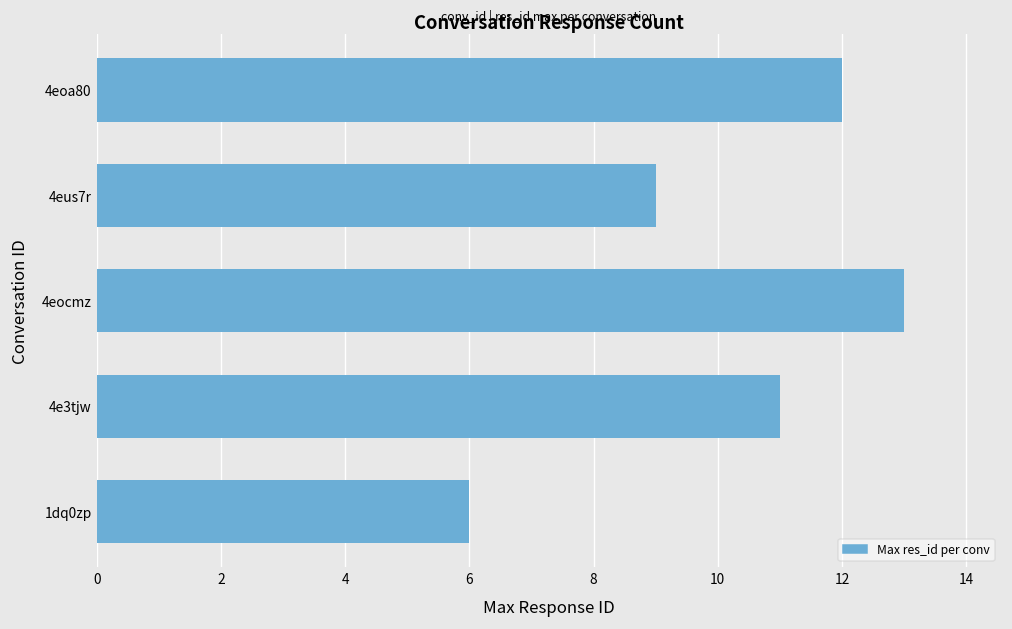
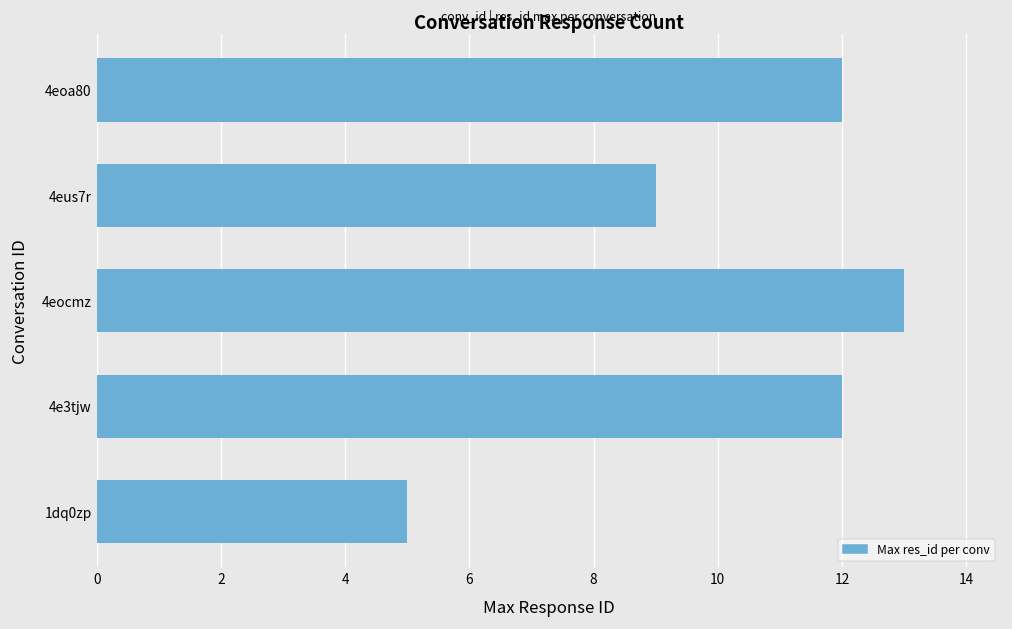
  {
    "4eoa80": 12,
    "4eus7r": 9,
    "4eocmz": 13,
-   "4e3tjw": 11,
-   "1dq0zp": 6
+   "4e3tjw": 12,
+   "1dq0zp": 5
  }
